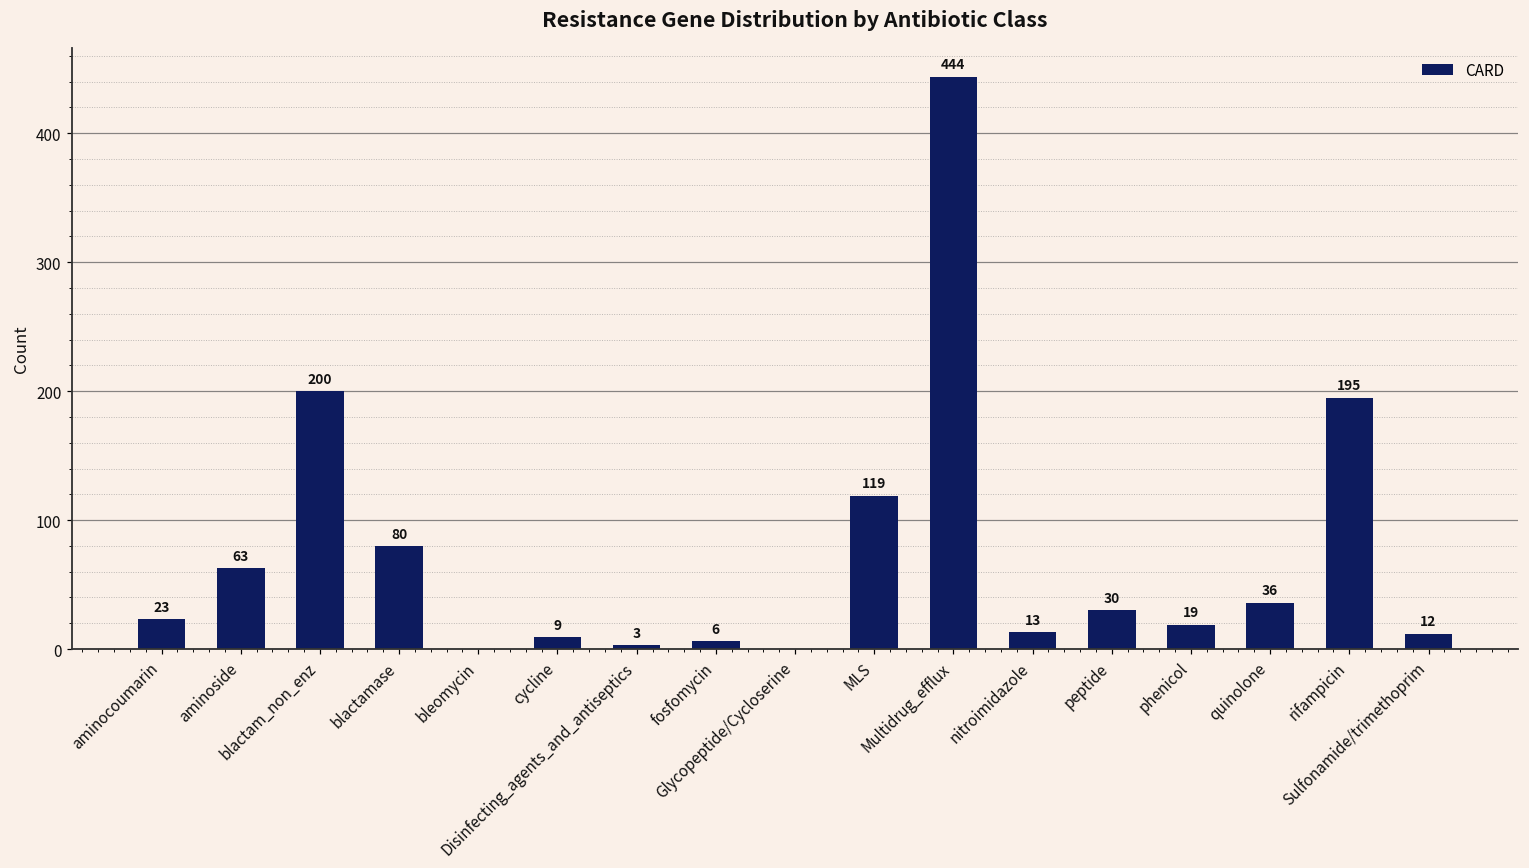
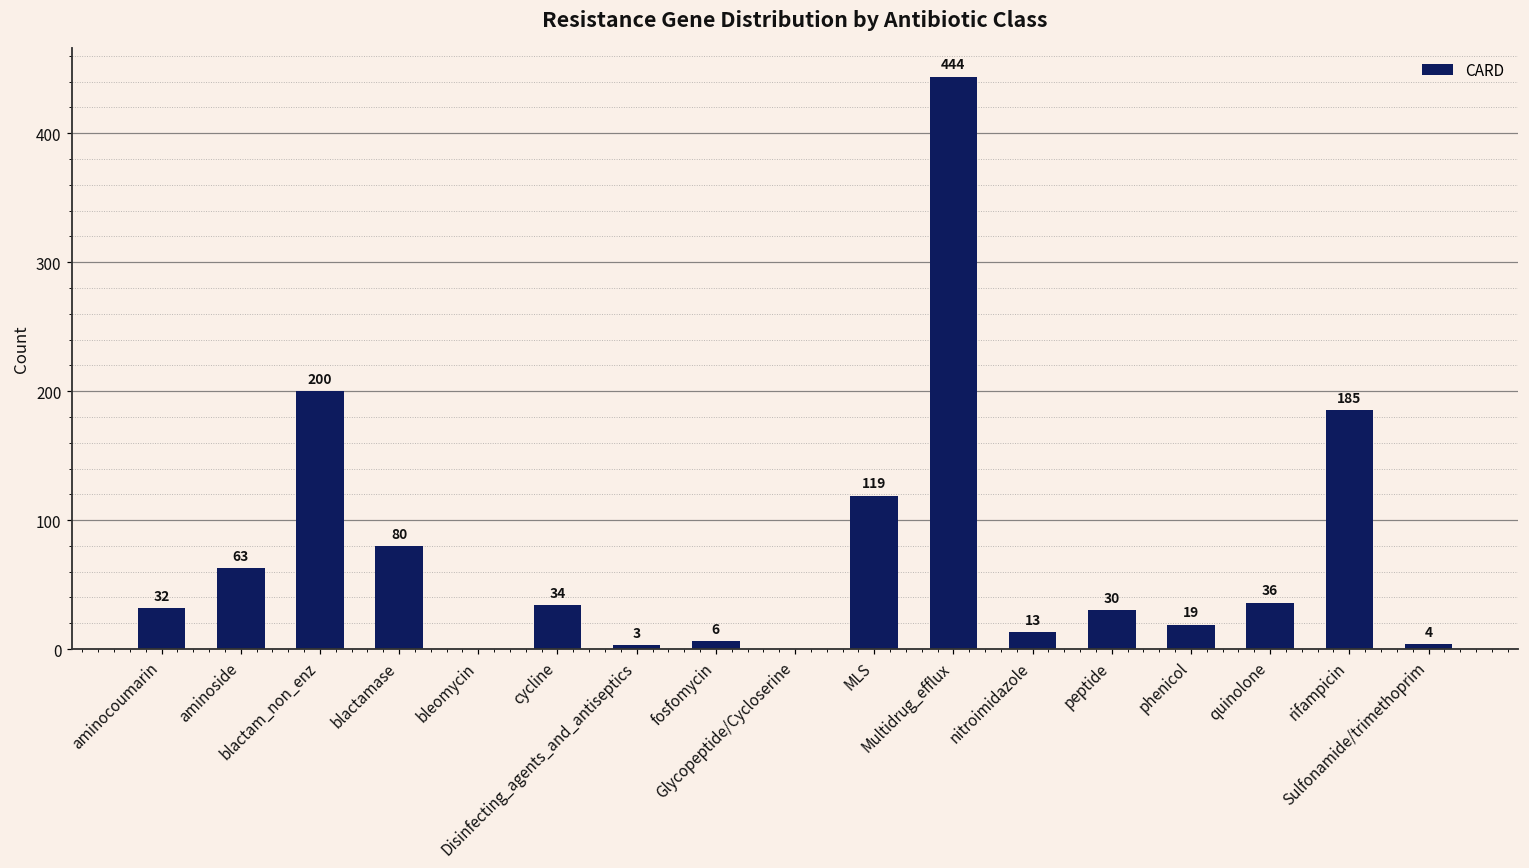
  {
-   "aminocoumarin": 23,
+   "aminocoumarin": 32,
    "aminoside": 63,
    "blactam_non_enz": 200,
    "blactamase": 80,
-   "cycline": 9,
+   "cycline": 34,
    "Disinfecting_agents_and_antiseptics": 3,
    "fosfomycin": 6,
    "MLS": 119,
    "Multidrug_efflux": 444,
    "nitroimidazole": 13,
    "peptide": 30,
    "phenicol": 19,
    "quinolone": 36,
-   "rifampicin": 195,
-   "Sulfonamide/trimethoprim": 12
+   "rifampicin": 185,
+   "Sulfonamide/trimethoprim": 4
  }
